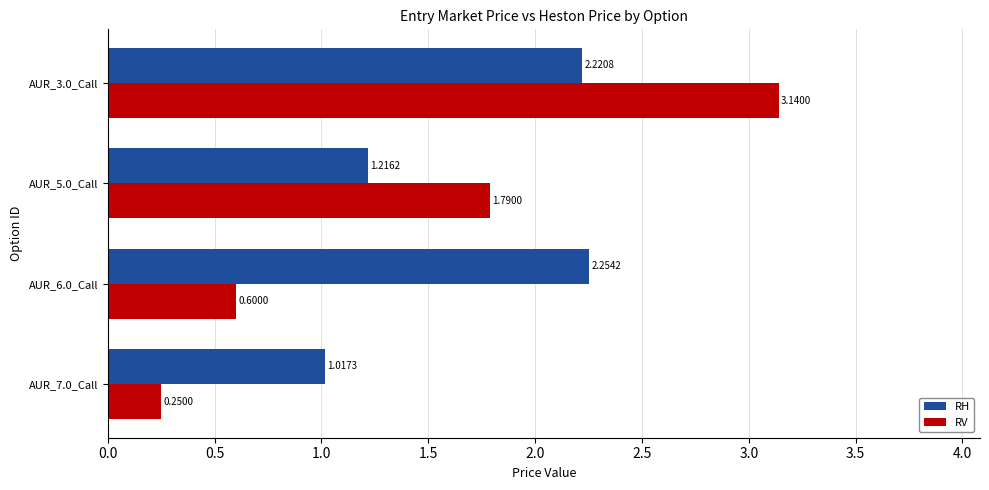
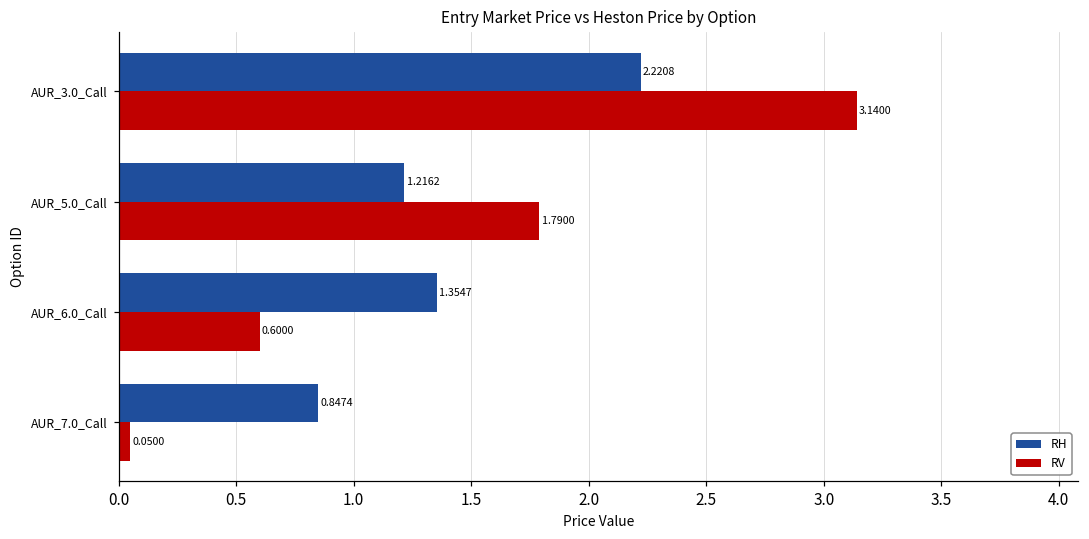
  {
    "RH": {
      "AUR_3.0_Call": 2.2208,
      "AUR_5.0_Call": 1.2162,
-     "AUR_6.0_Call": 2.2542,
-     "AUR_7.0_Call": 1.0173
+     "AUR_6.0_Call": 1.3547,
+     "AUR_7.0_Call": 0.8474
    },
    "RV": {
      "AUR_3.0_Call": 3.1400,
      "AUR_5.0_Call": 1.7900,
      "AUR_6.0_Call": 0.6000,
-     "AUR_7.0_Call": 0.2500
+     "AUR_7.0_Call": 0.0500
    }
  }
